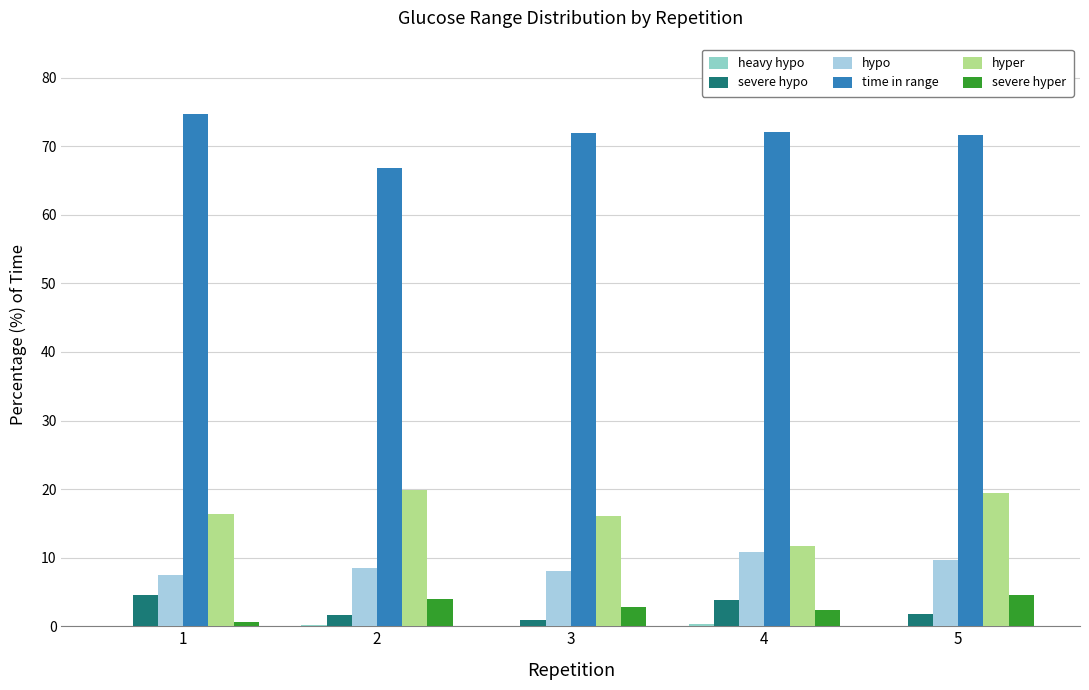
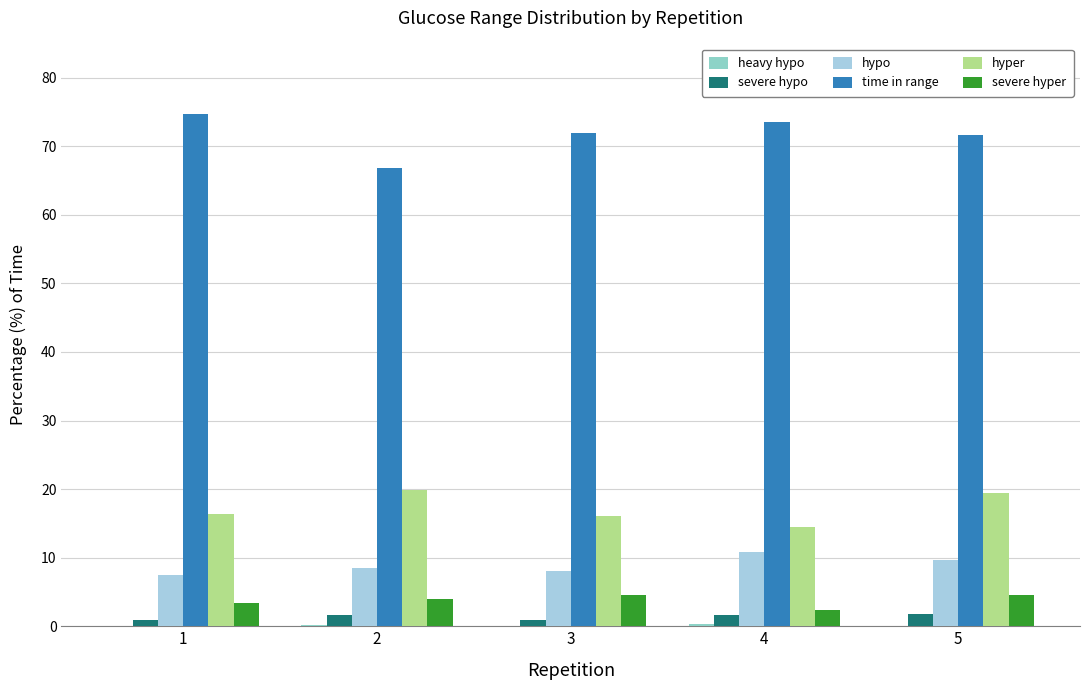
  {
    "severe hypo": {
-     "1": 5,
+     "1": 1,
      "2": 2,
      "3": 1,
-     "4": 4,
+     "4": 2,
      "5": 2
    },
    "time in range": {
      "1": 75,
      "2": 67,
      "3": 72,
-     "4": 72,
+     "4": 74,
      "5": 72
    },
    "hyper": {
      "1": 16,
      "2": 20,
      "3": 16,
-     "4": 12,
+     "4": 14,
      "5": 19
    },
    "severe hyper": {
-     "1": 1,
+     "1": 3,
      "2": 4,
-     "3": 3,
+     "3": 4,
      "4": 2,
      "5": 5
    }
  }
